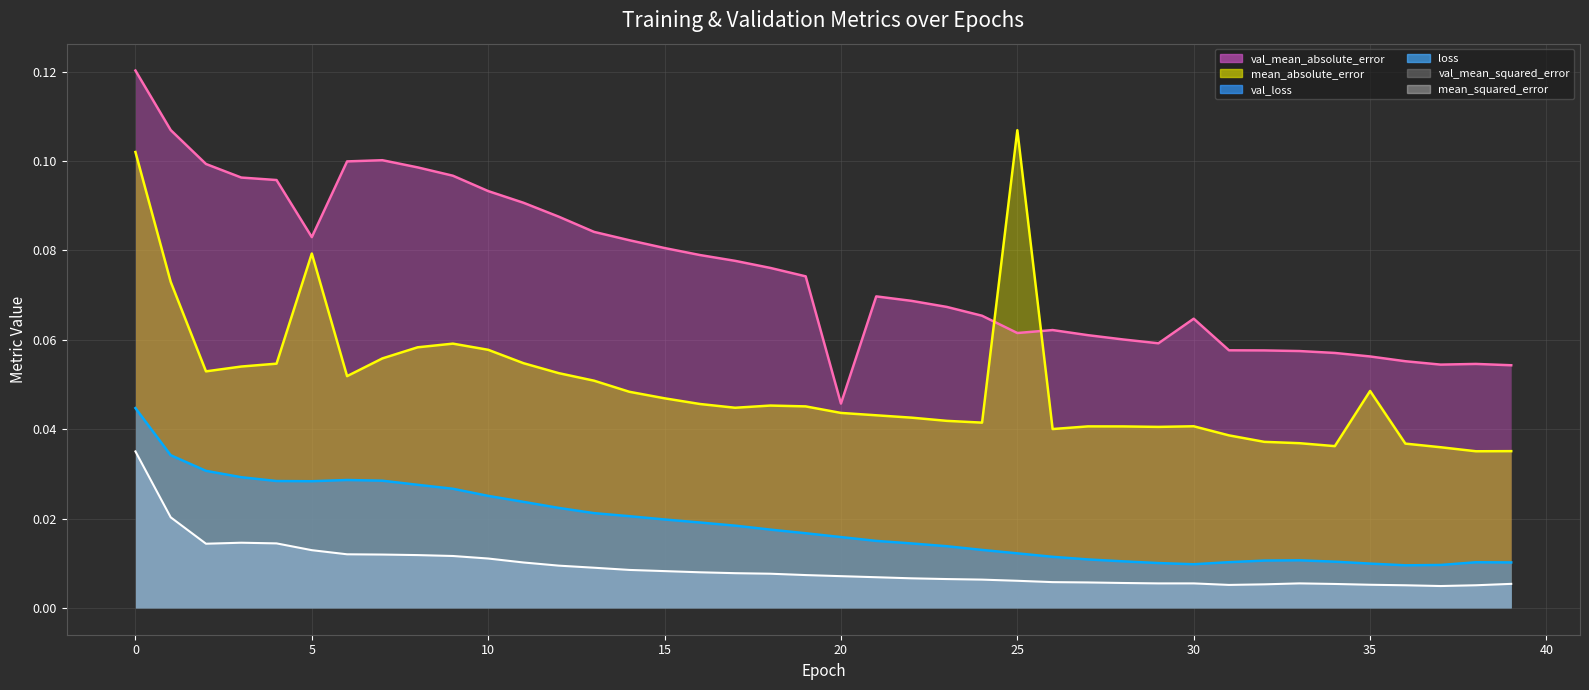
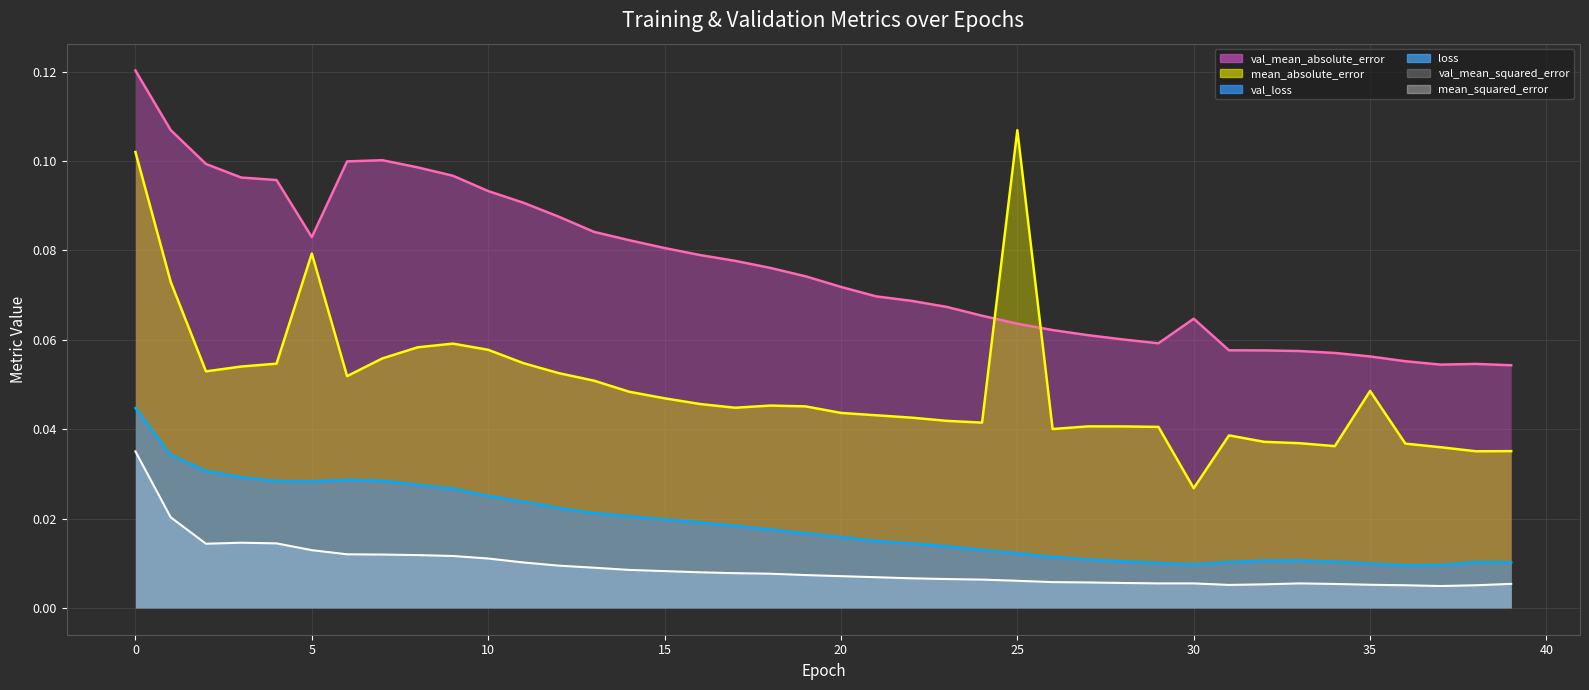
  {
    "val_mean_absolute_error": {
      "0": 0.120,
      "5": 0.083,
      "10": 0.093,
      "15": 0.081,
-     "20": 0.046,
-     "25": 0.062,
+     "20": 0.072,
+     "25": 0.064,
      "30": 0.065,
      "35": 0.056
    },
    "mean_absolute_error": {
      "0": 0.102,
      "5": 0.079,
      "10": 0.058,
      "15": 0.047,
      "20": 0.044,
      "25": 0.107,
-     "30": 0.041,
+     "30": 0.027,
      "35": 0.049
    }
  }
